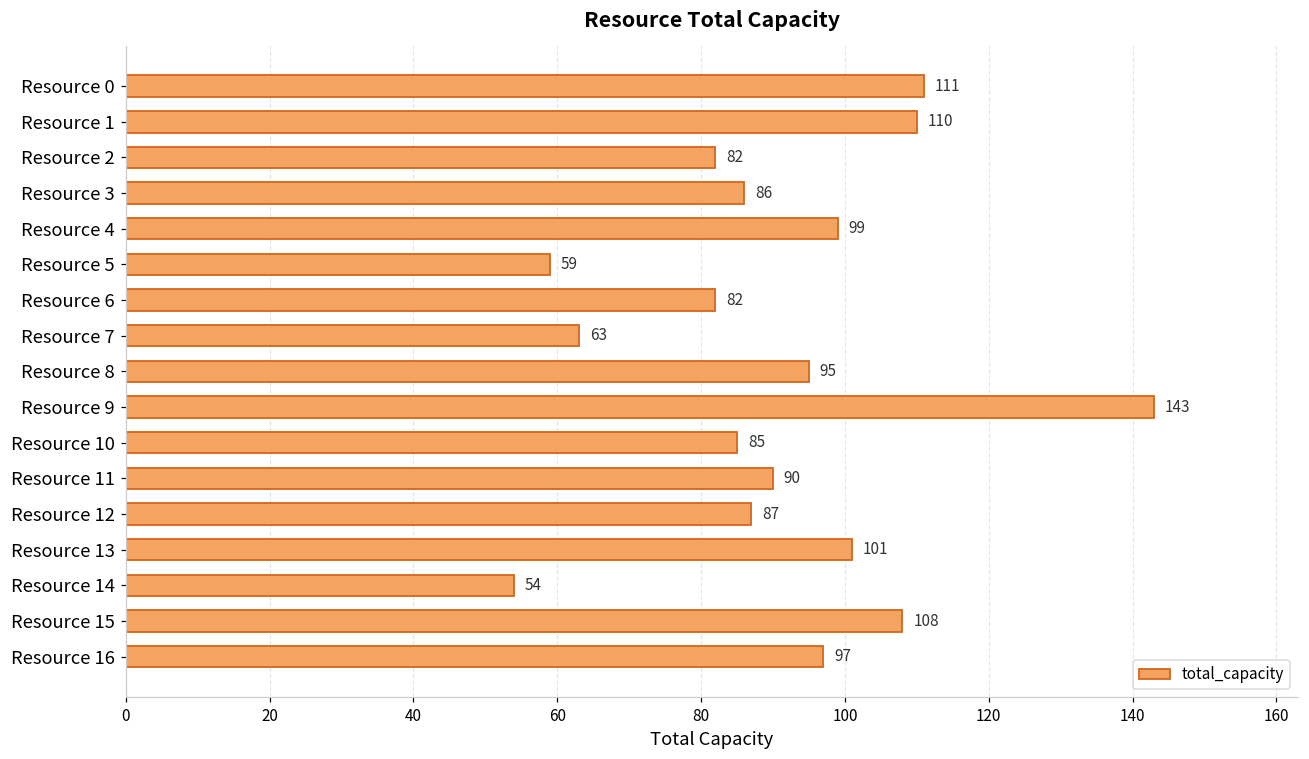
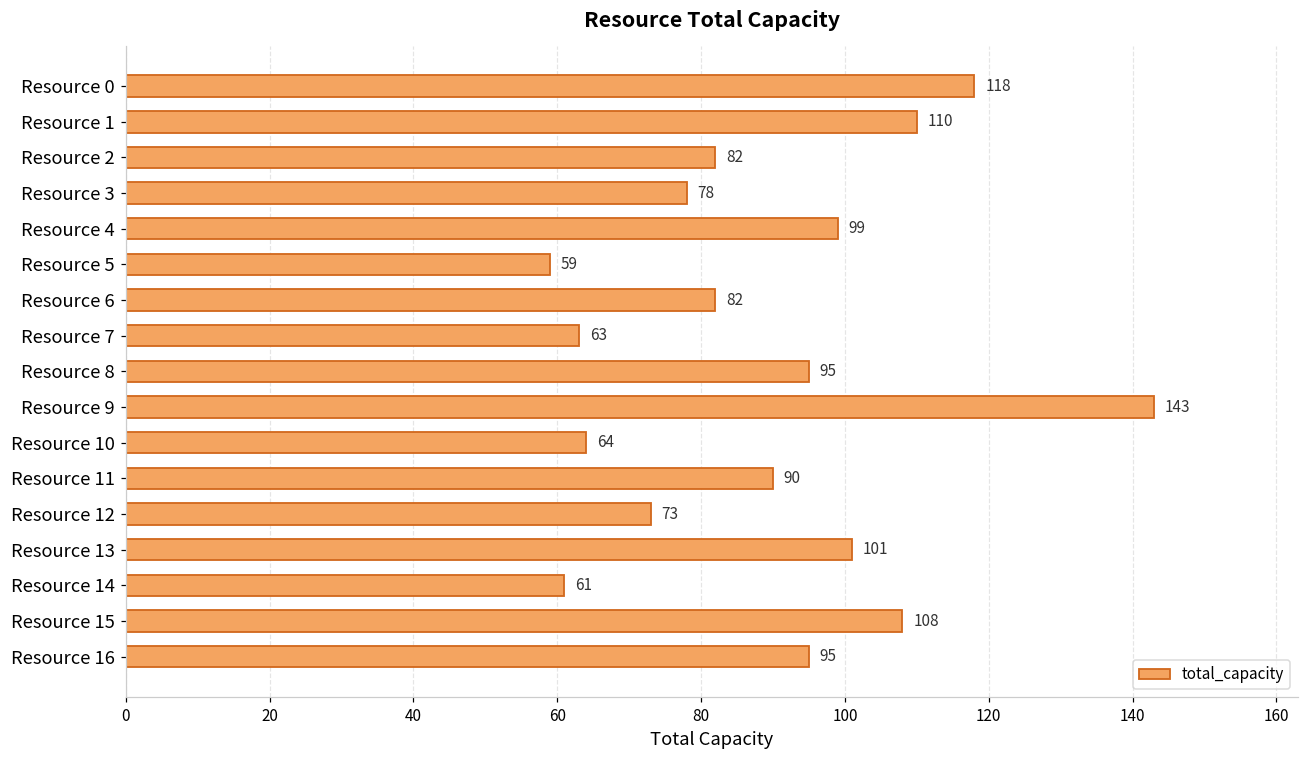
  {
-   "Resource 0": 111,
+   "Resource 0": 118,
    "Resource 1": 110,
    "Resource 2": 82,
-   "Resource 3": 86,
+   "Resource 3": 78,
    "Resource 4": 99,
    "Resource 5": 59,
    "Resource 6": 82,
    "Resource 7": 63,
    "Resource 8": 95,
    "Resource 9": 143,
-   "Resource 10": 85,
+   "Resource 10": 64,
    "Resource 11": 90,
-   "Resource 12": 87,
+   "Resource 12": 73,
    "Resource 13": 101,
-   "Resource 14": 54,
+   "Resource 14": 61,
    "Resource 15": 108,
-   "Resource 16": 97
+   "Resource 16": 95
  }
